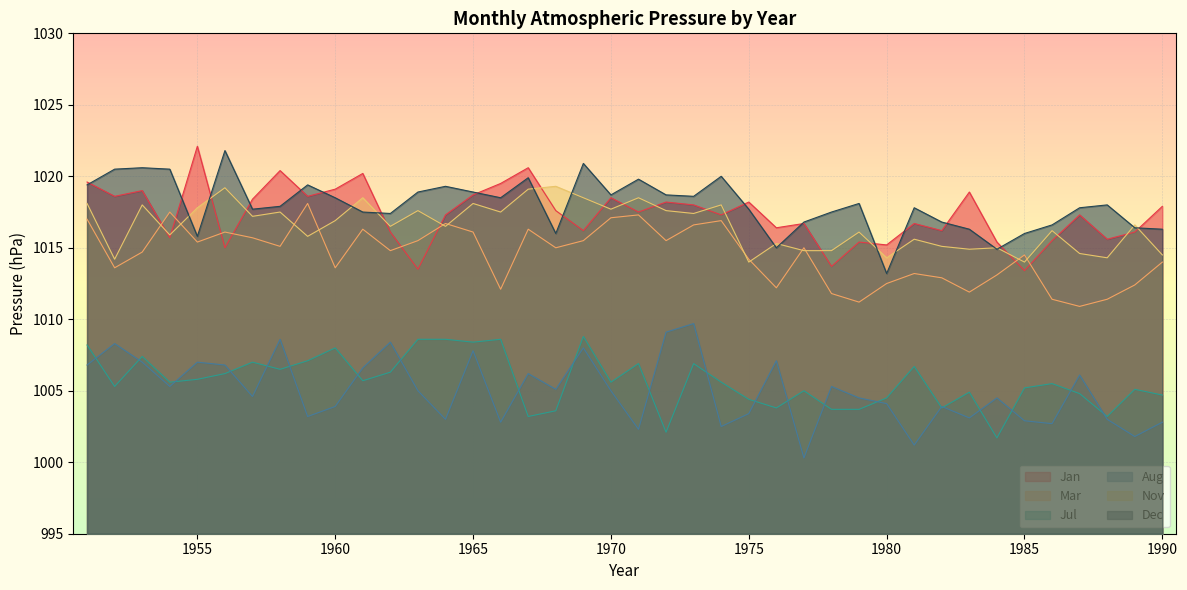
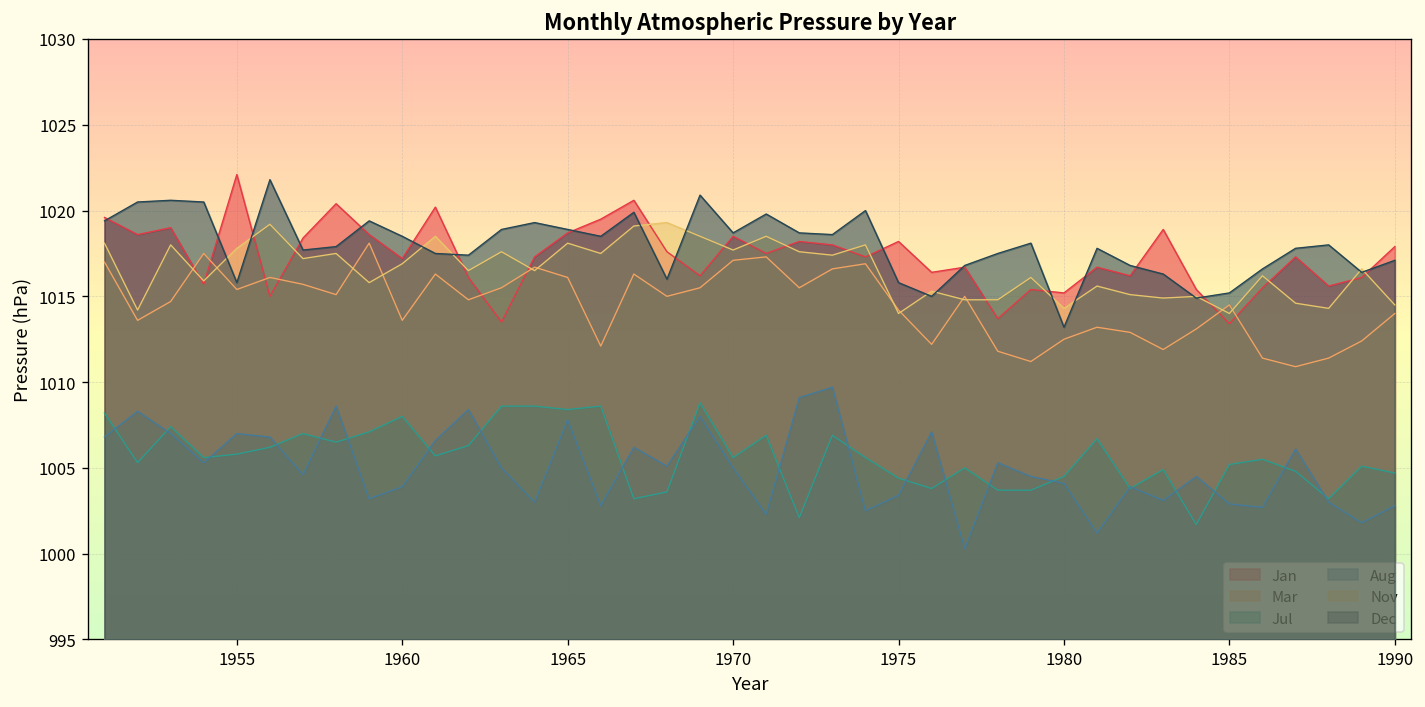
  {
    "Jan": {
      "1955": 1022.1,
-     "1960": 1019.1,
+     "1960": 1017.2,
      "1965": 1018.7,
      "1970": 1018.5,
      "1975": 1018.2,
      "1980": 1015.2,
      "1985": 1013.4,
      "1990": 1017.9
    },
    "Dec": {
      "1955": 1015.8,
      "1960": 1018.5,
      "1965": 1018.9,
      "1970": 1018.7,
-     "1975": 1017.7,
+     "1975": 1015.8,
      "1980": 1013.2,
-     "1985": 1016.0,
-     "1990": 1016.3
+     "1985": 1015.2,
+     "1990": 1017.1
    }
  }
